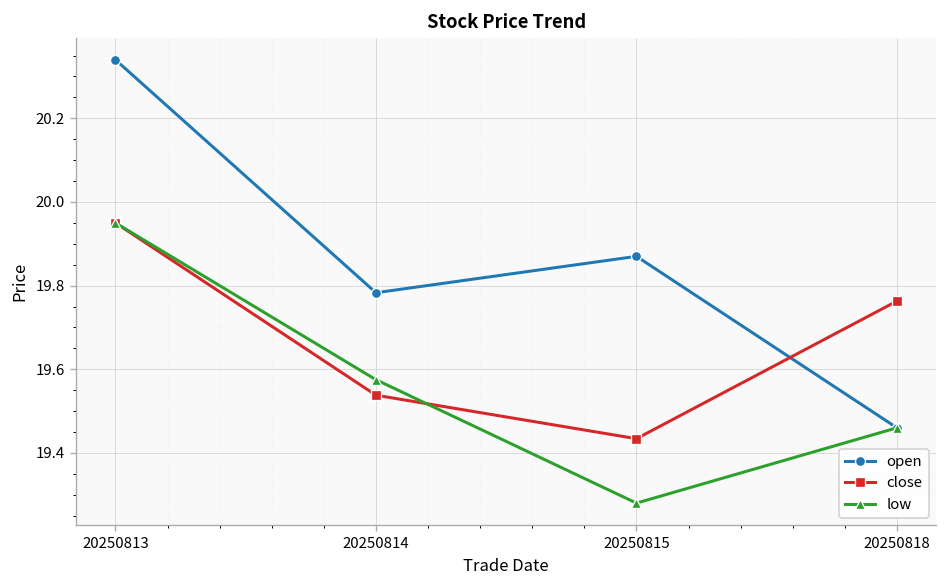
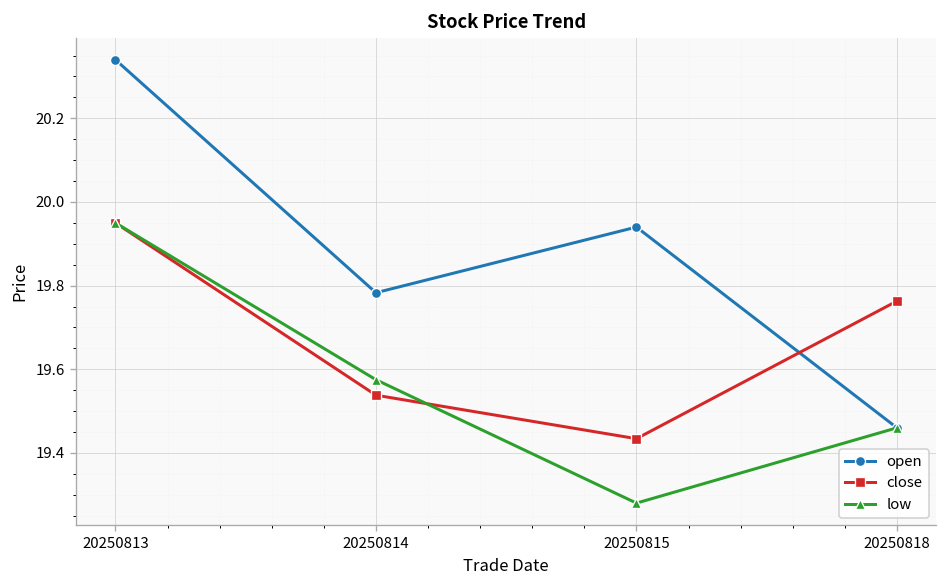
  {
    "open": {
      "20250813": 20.34,
      "20250814": 19.78,
-     "20250815": 19.87
+     "20250815": 19.94
    },
    "close": {
      "20250814": 19.54,
      "20250815": 19.43,
      "20250818": 19.76
    },
    "low": {
      "20250814": 19.58,
      "20250815": 19.28
    }
  }
